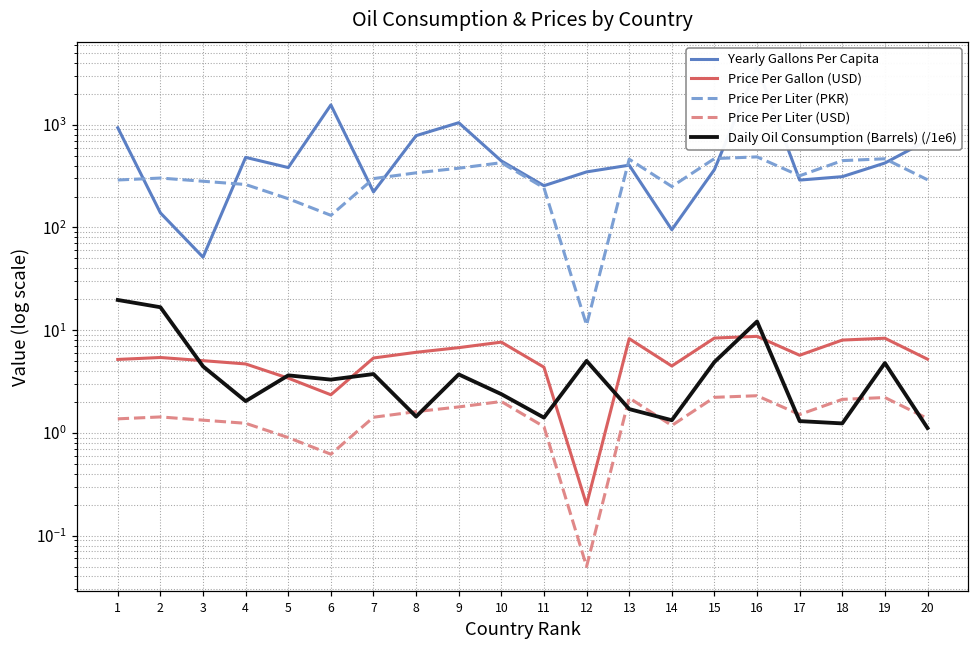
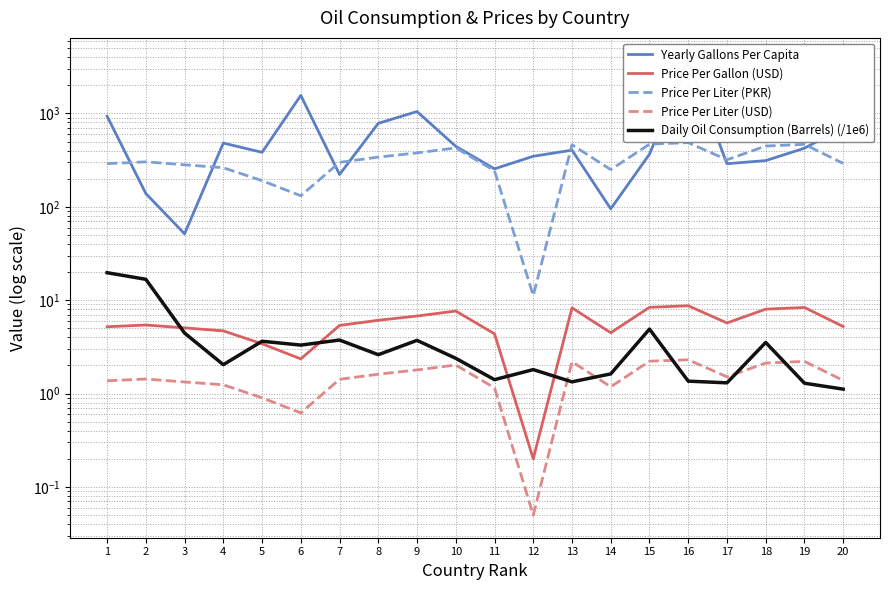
  {
    "Daily Oil Consumption (Barrels) (/1e6)": {
      "1": 20,
      "2": 17,
      "3": 4,
      "4": 2.0,
      "5": 3.6,
      "6": 3.3,
      "7": 3.7,
-     "8": 1.4,
+     "8": 2.6,
      "9": 3.7,
      "10": 2.4,
      "11": 1.4,
-     "12": 5,
-     "13": 1.7,
-     "14": 1.3,
+     "12": 1.8,
+     "13": 1.3,
+     "14": 1.6,
      "15": 5,
-     "16": 12,
+     "16": 1.4,
      "17": 1.3,
-     "18": 1.2,
-     "19": 5,
+     "18": 3.5,
+     "19": 1.3,
      "20": 1.1
    }
  }
